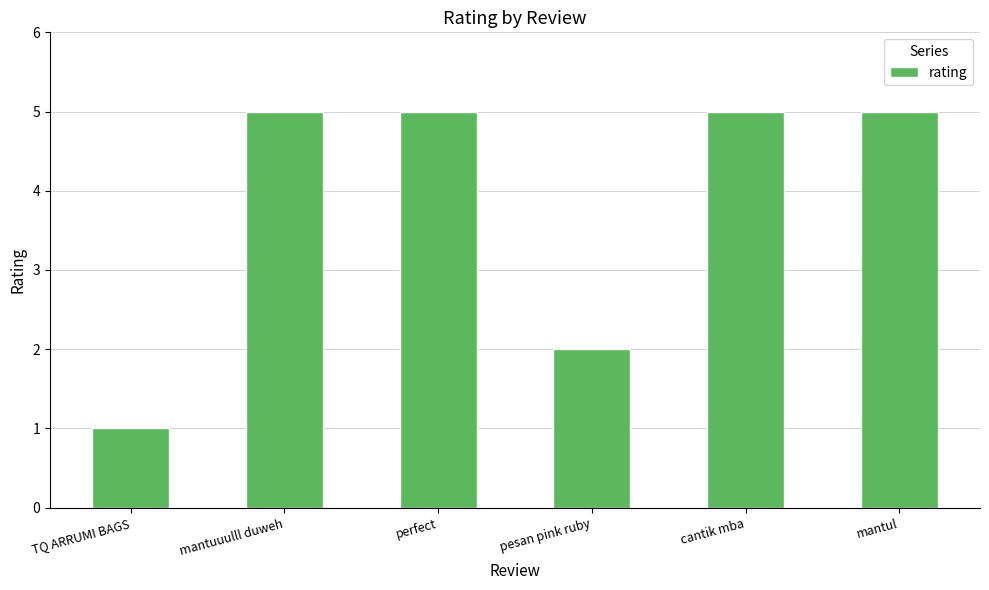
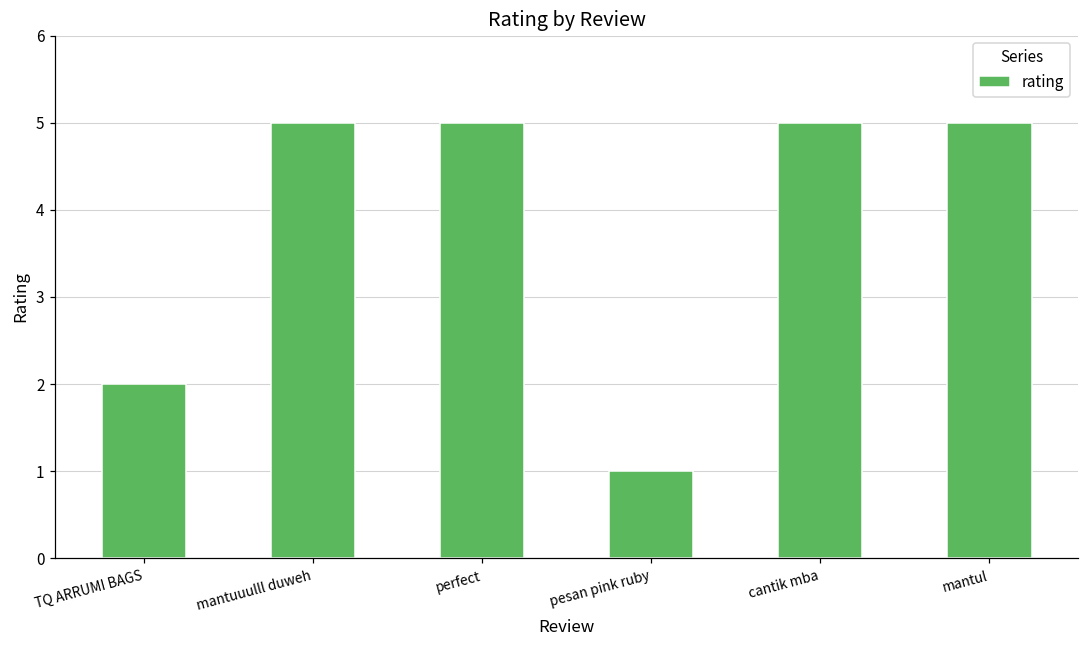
  {
-   "TQ ARRUMI BAGS": 1,
+   "TQ ARRUMI BAGS": 2,
    "mantuuulll duweh": 5,
    "perfect": 5,
-   "pesan pink ruby": 2,
+   "pesan pink ruby": 1,
    "cantik mba": 5,
    "mantul": 5
  }
